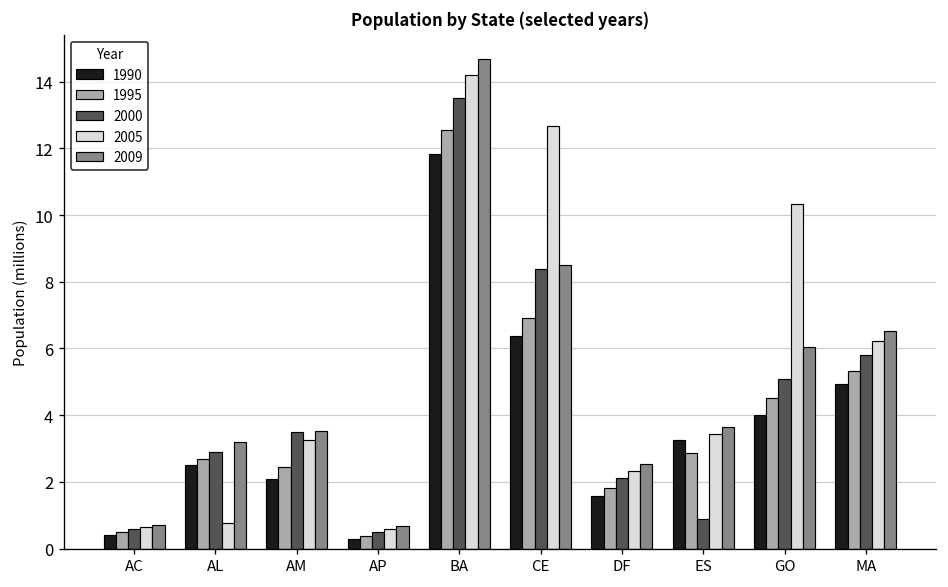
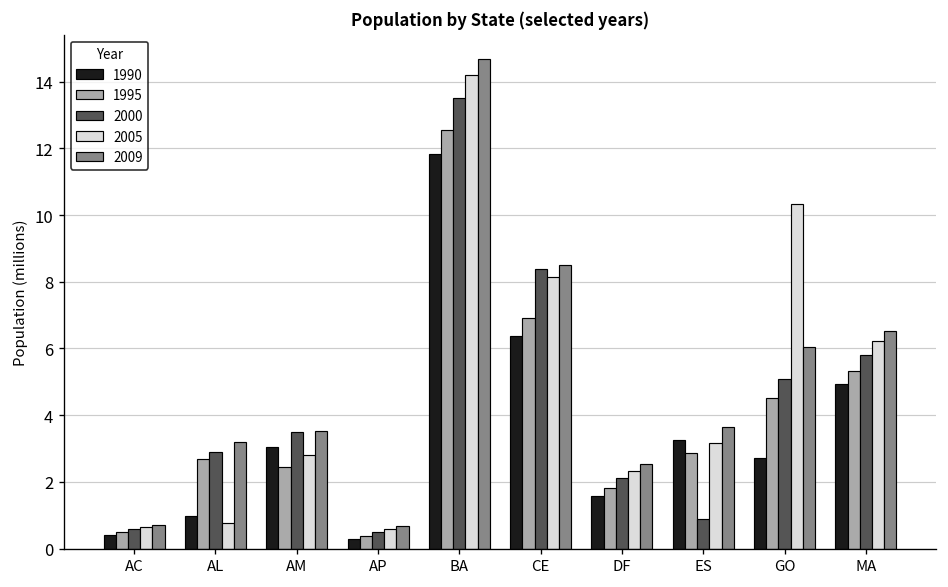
  {
    "1990": {
      "AC": 0.4,
-     "AL": 2.5,
-     "AM": 2.1,
+     "AL": 1.0,
+     "AM": 3.0,
      "AP": 0.3,
      "BA": 11.8,
      "CE": 6.4,
      "DF": 1.6,
      "ES": 3.2,
-     "GO": 4.0,
+     "GO": 2.7,
      "MA": 4.9
    },
    "2000": {
      "AC": 0.6,
      "AL": 2.9,
      "AM": 3.5,
      "AP": 0.5,
      "BA": 13.5,
      "CE": 8.4,
      "DF": 2.1,
      "ES": 0.9,
      "GO": 5.1,
      "MA": 5.8
    },
    "2005": {
      "AC": 0.7,
      "AL": 0.8,
-     "AM": 3.2,
+     "AM": 2.8,
      "AP": 0.6,
      "BA": 14.2,
-     "CE": 12.7,
+     "CE": 8.1,
      "DF": 2.3,
-     "ES": 3.4,
+     "ES": 3.2,
      "GO": 10.3,
      "MA": 6.2
    }
  }
